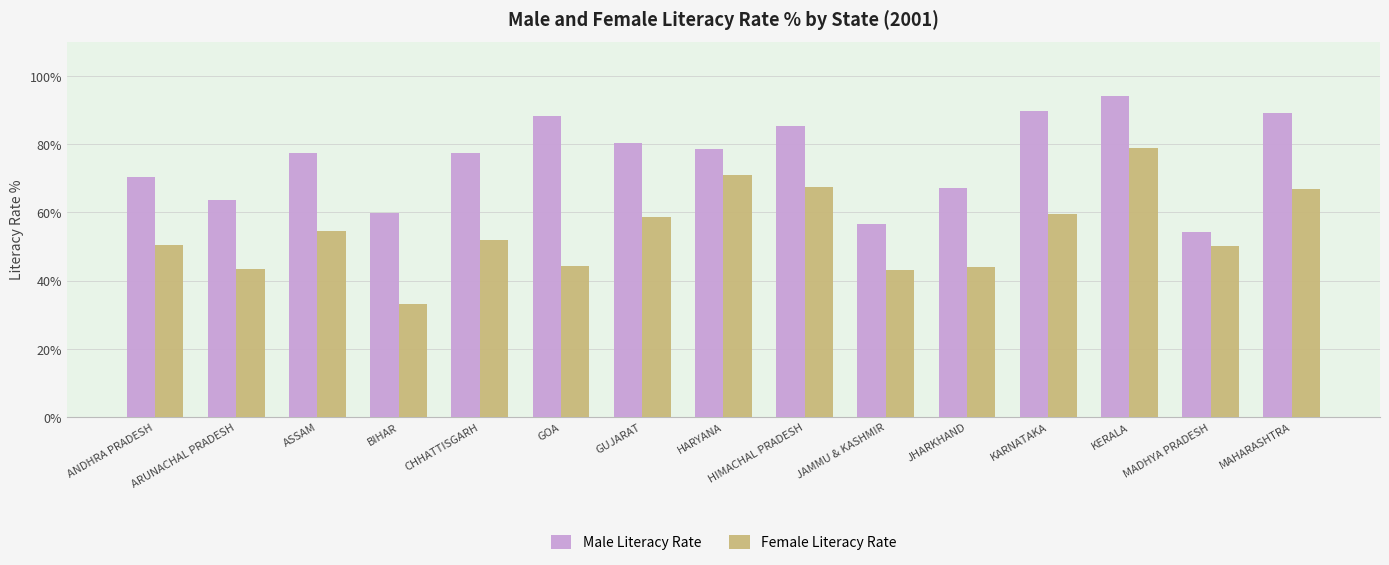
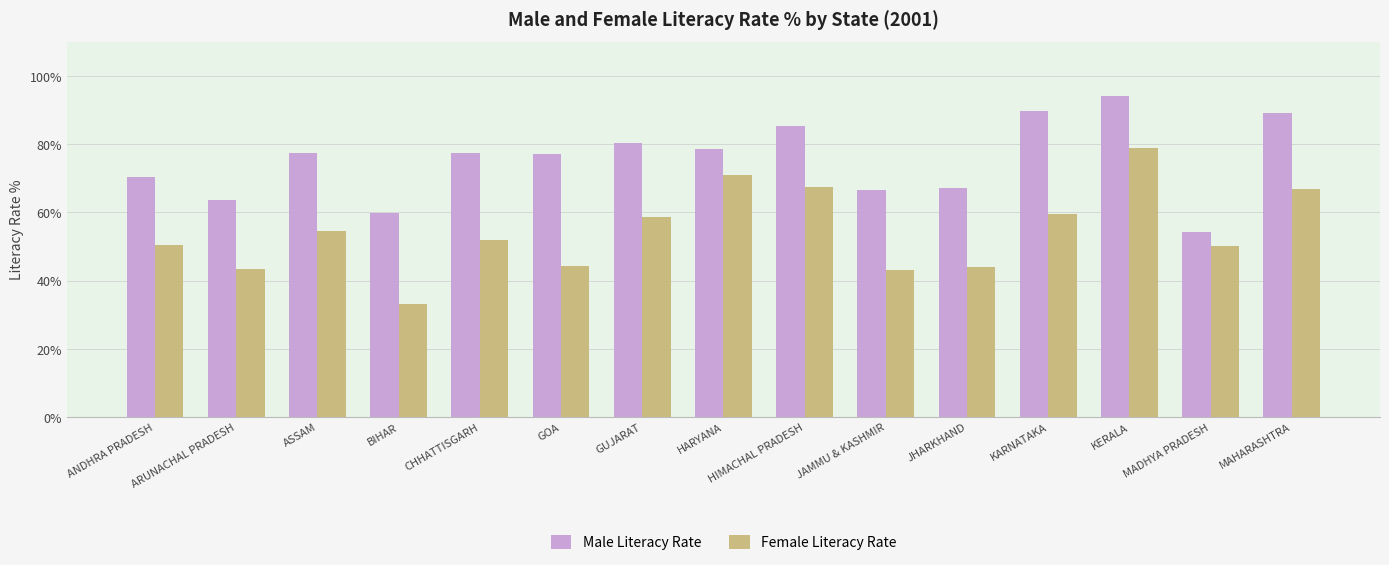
  {
    "Male Literacy Rate": {
      "ANDHRA PRADESH": "70%",
      "ARUNACHAL PRADESH": "64%",
      "ASSAM": "77%",
      "BIHAR": "60%",
      "CHHATTISGARH": "77%",
-     "GOA": "88%",
+     "GOA": "77%",
      "GUJARAT": "81%",
      "HARYANA": "79%",
      "HIMACHAL PRADESH": "85%",
-     "JAMMU & KASHMIR": "57%",
+     "JAMMU & KASHMIR": "67%",
      "JHARKHAND": "67%",
      "KARNATAKA": "90%",
      "KERALA": "94%",
      "MADHYA PRADESH": "54%",
      "MAHARASHTRA": "89%"
    },
    "Female Literacy Rate": {
      "ANDHRA PRADESH": "50%",
      "ARUNACHAL PRADESH": "44%",
      "ASSAM": "55%",
      "BIHAR": "33%",
      "CHHATTISGARH": "52%",
      "GOA": "44%",
      "GUJARAT": "59%",
      "HARYANA": "71%",
      "HIMACHAL PRADESH": "67%",
      "JAMMU & KASHMIR": "43%",
      "JHARKHAND": "44%",
      "KARNATAKA": "60%",
      "KERALA": "79%",
      "MADHYA PRADESH": "50%",
      "MAHARASHTRA": "67%"
    }
  }
